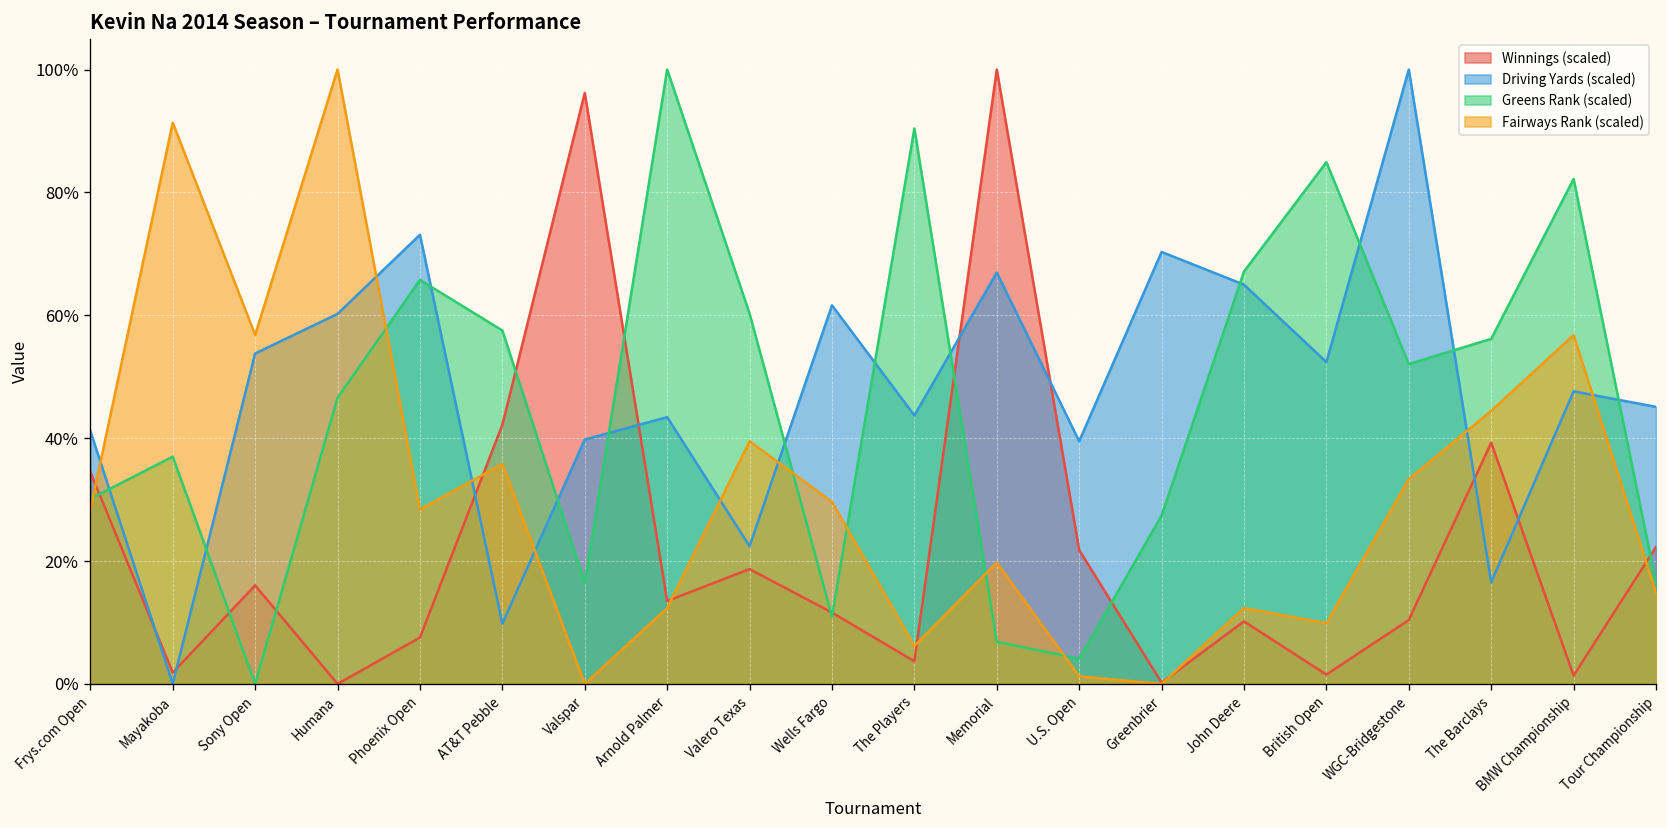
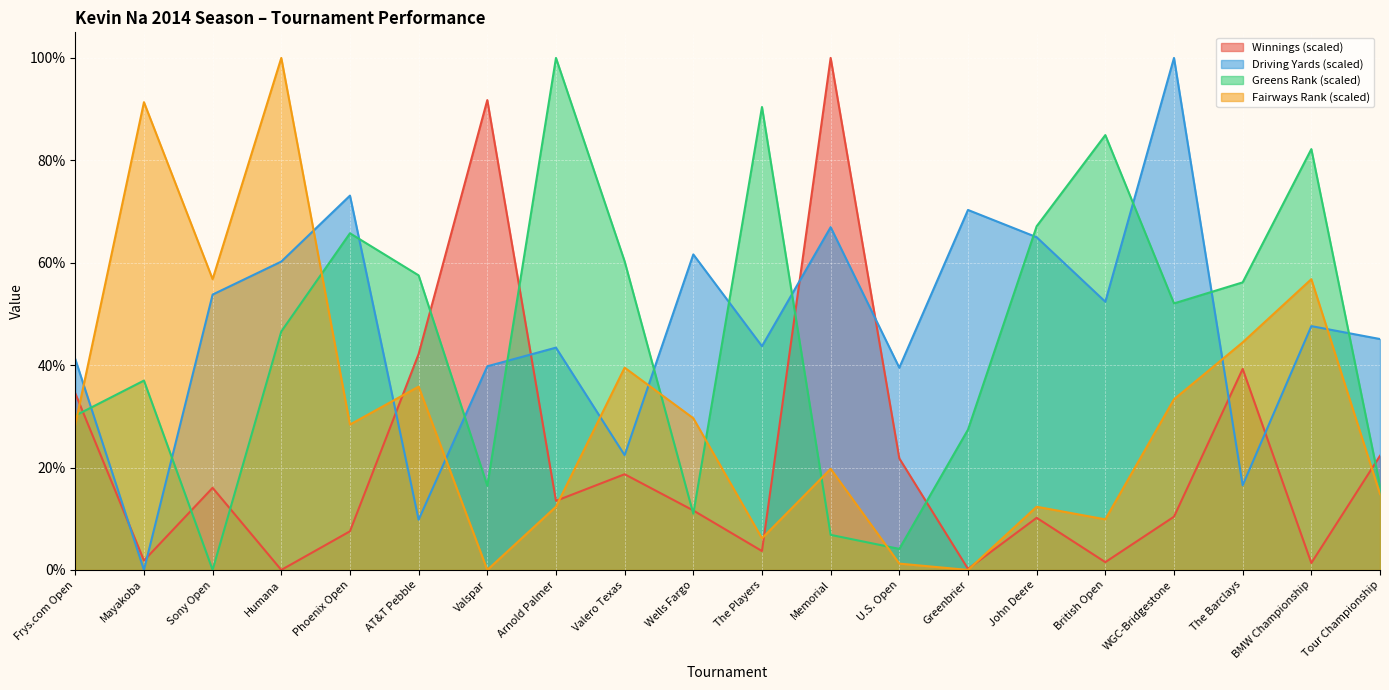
  {
    "Winnings (scaled)": {
      "Frys.com Open": "34%",
      "Mayakoba": "2%",
      "Sony Open": "16%",
      "Humana": "0%",
      "Phoenix Open": "8%",
      "AT&T Pebble": "42%",
-     "Valspar": "96%",
+     "Valspar": "92%",
      "Arnold Palmer": "13%",
      "Valero Texas": "19%",
      "Wells Fargo": "12%",
      "The Players": "4%",
      "Memorial": "100%",
      "U.S. Open": "22%",
      "John Deere": "10%",
      "British Open": "2%",
      "WGC-Bridgestone": "10%",
      "The Barclays": "39%",
      "BMW Championship": "1%",
      "Tour Championship": "22%"
    },
    "Driving Yards (scaled)": {
      "Frys.com Open": "41%",
      "Mayakoba": "0%",
      "Sony Open": "54%",
      "Humana": "60%",
      "Phoenix Open": "73%",
      "AT&T Pebble": "10%",
      "Valspar": "40%",
      "Arnold Palmer": "43%",
      "Valero Texas": "22%",
      "Wells Fargo": "62%",
      "The Players": "44%",
      "Memorial": "67%",
      "U.S. Open": "39%",
      "Greenbrier": "70%",
      "John Deere": "65%",
      "British Open": "52%",
      "WGC-Bridgestone": "100%",
      "The Barclays": "17%",
      "BMW Championship": "48%",
      "Tour Championship": "45%"
    },
    "Greens Rank (scaled)": {
      "Frys.com Open": "30%",
      "Mayakoba": "37%",
      "Sony Open": "0%",
      "Humana": "47%",
      "Phoenix Open": "66%",
      "AT&T Pebble": "58%",
      "Valspar": "16%",
      "Arnold Palmer": "100%",
      "Valero Texas": "60%",
      "Wells Fargo": "11%",
      "The Players": "90%",
      "Memorial": "7%",
      "U.S. Open": "4%",
      "Greenbrier": "27%",
      "John Deere": "67%",
      "British Open": "85%",
      "WGC-Bridgestone": "52%",
      "The Barclays": "56%",
      "BMW Championship": "82%",
      "Tour Championship": "16%"
    },
    "Fairways Rank (scaled)": {
      "Frys.com Open": "28%",
      "Mayakoba": "91%",
      "Sony Open": "57%",
      "Humana": "100%",
      "Phoenix Open": "28%",
      "AT&T Pebble": "36%",
      "Valspar": "0%",
      "Arnold Palmer": "12%",
      "Valero Texas": "40%",
      "Wells Fargo": "30%",
      "The Players": "6%",
      "Memorial": "20%",
      "U.S. Open": "1%",
      "John Deere": "12%",
      "British Open": "10%",
      "WGC-Bridgestone": "33%",
      "The Barclays": "44%",
      "BMW Championship": "57%",
      "Tour Championship": "15%"
    }
  }
